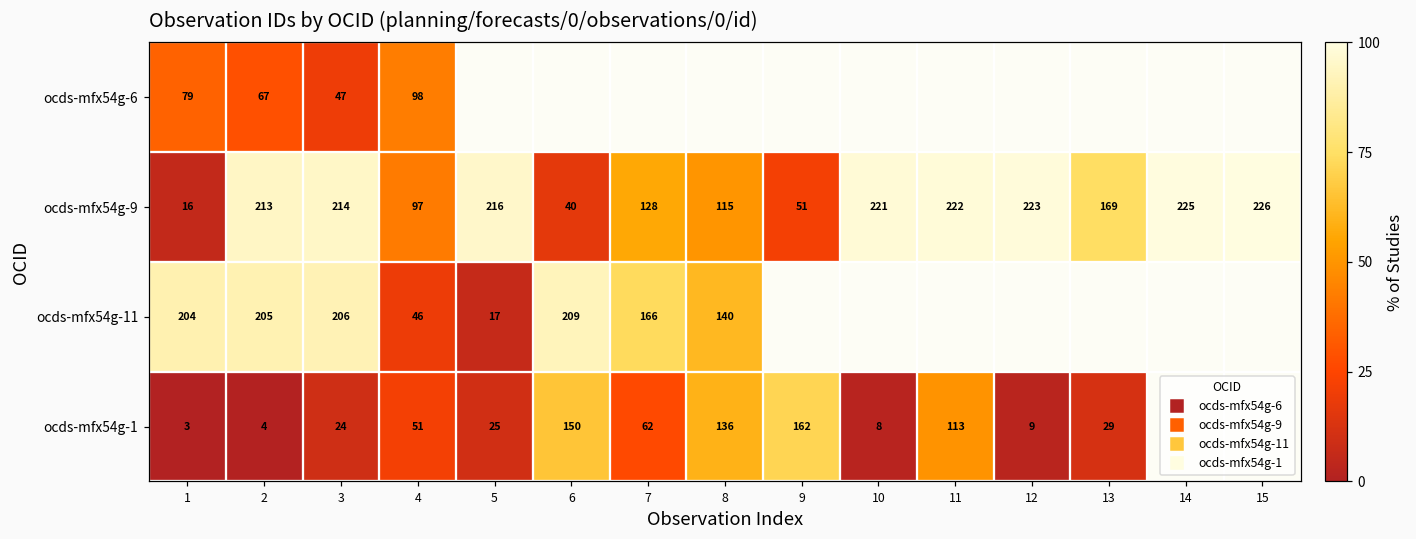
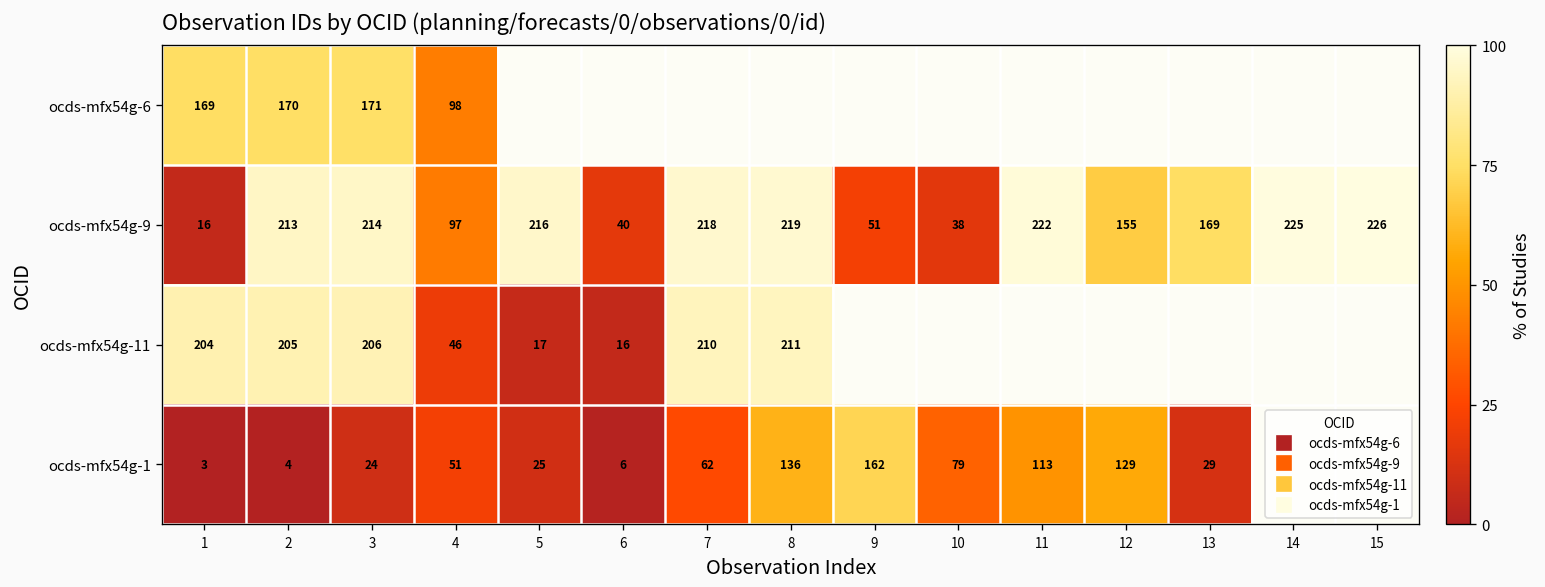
  {
    "ocds-mfx54g-6": {
-     "1": 79,
-     "2": 67,
-     "3": 47,
+     "1": 169,
+     "2": 170,
+     "3": 171,
      "4": 98
    },
    "ocds-mfx54g-9": {
      "1": 16,
      "2": 213,
      "3": 214,
      "4": 97,
      "5": 216,
      "6": 40,
-     "7": 128,
-     "8": 115,
+     "7": 218,
+     "8": 219,
      "9": 51,
-     "10": 221,
+     "10": 38,
      "11": 222,
-     "12": 223,
+     "12": 155,
      "13": 169,
      "14": 225,
      "15": 226
    },
    "ocds-mfx54g-11": {
      "1": 204,
      "2": 205,
      "3": 206,
      "4": 46,
      "5": 17,
-     "6": 209,
-     "7": 166,
-     "8": 140
+     "6": 16,
+     "7": 210,
+     "8": 211
    },
    "ocds-mfx54g-1": {
      "1": 3,
      "2": 4,
      "3": 24,
      "4": 51,
      "5": 25,
-     "6": 150,
+     "6": 6,
      "7": 62,
      "8": 136,
      "9": 162,
-     "10": 8,
+     "10": 79,
      "11": 113,
-     "12": 9,
+     "12": 129,
      "13": 29
    }
  }
